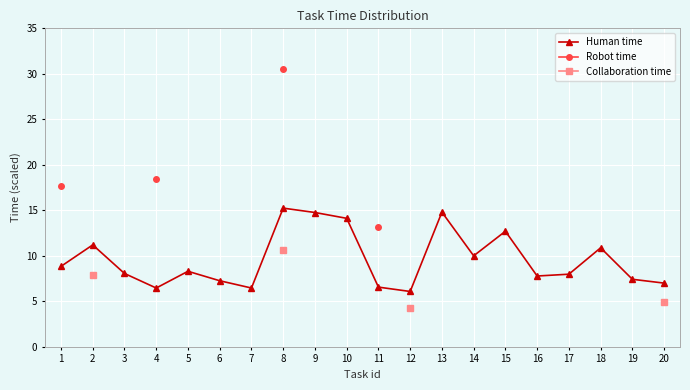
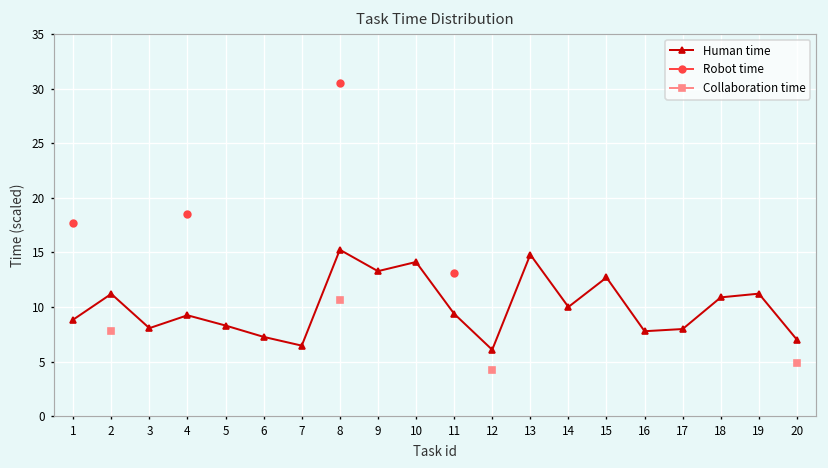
  {
    "Human time": {
      "1": 9,
      "2": 11,
      "3": 8,
-     "4": 6,
+     "4": 9,
      "5": 8,
      "6": 7,
      "7": 6,
      "8": 15,
-     "9": 15,
+     "9": 13,
      "10": 14,
-     "11": 7,
+     "11": 9,
      "12": 6,
      "13": 15,
      "14": 10,
      "15": 13,
      "16": 8,
      "17": 8,
      "18": 11,
-     "19": 7,
+     "19": 11,
      "20": 7
    },
    "Robot time": {
      "1": 18,
      "4": 18,
      "8": 30,
      "11": 13
    },
    "Collaboration time": {
      "2": 8,
      "8": 11,
      "12": 4,
      "20": 5
    }
  }
